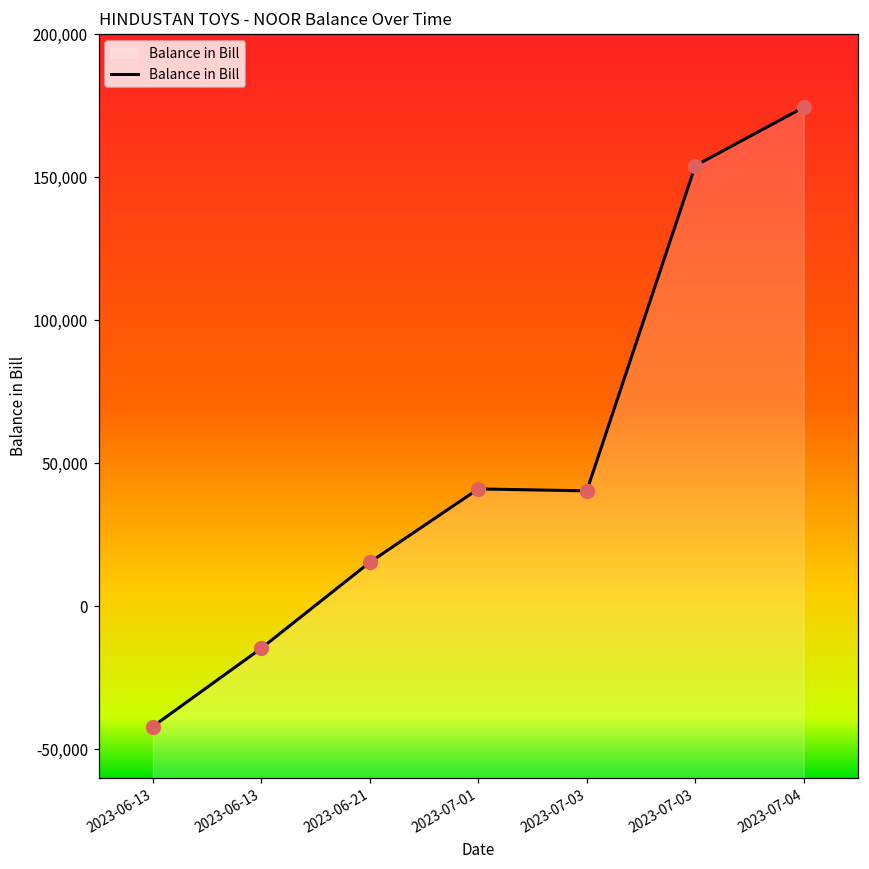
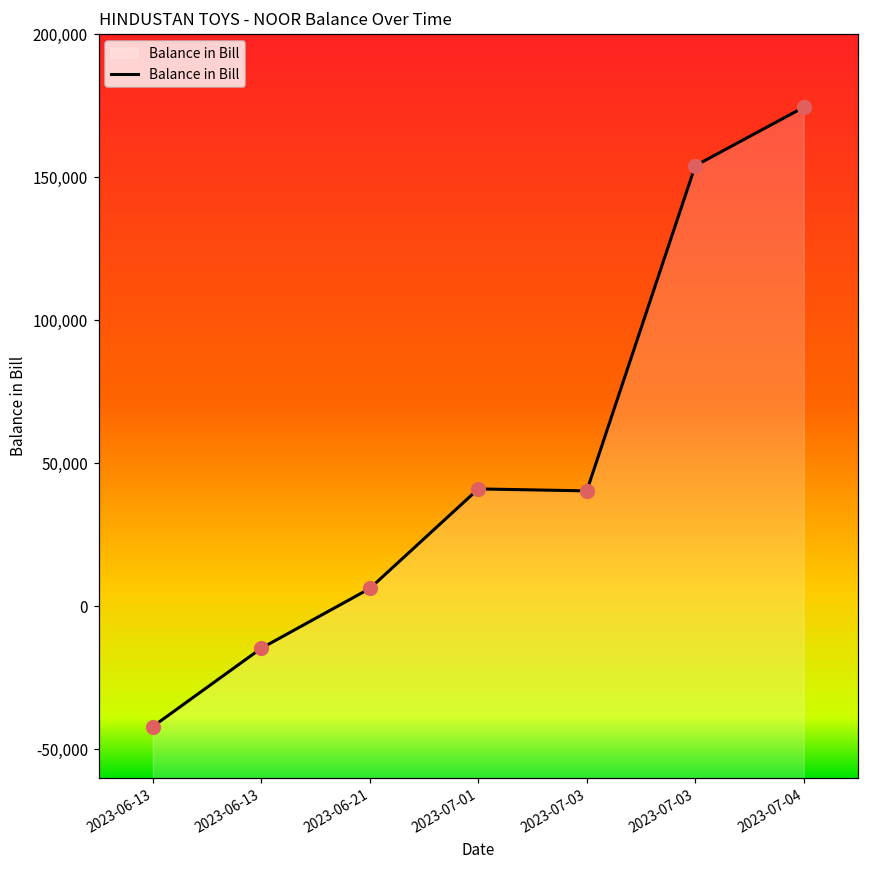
  {
-   "2023-06-21": "15,000",
+   "2023-06-21": "6,000",
    "2023-07-01": "41,000",
    "2023-07-04": "175,000"
  }
